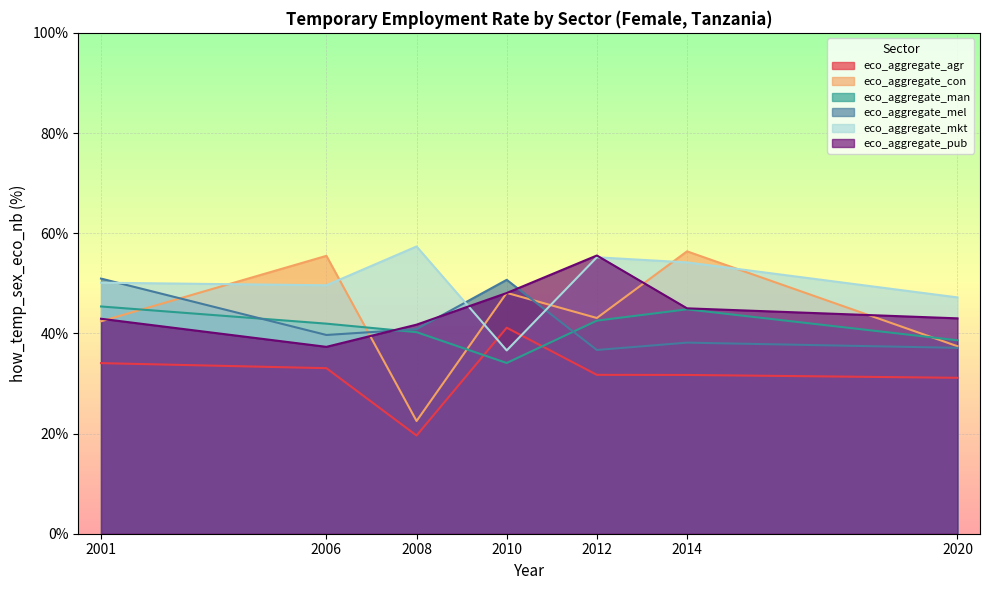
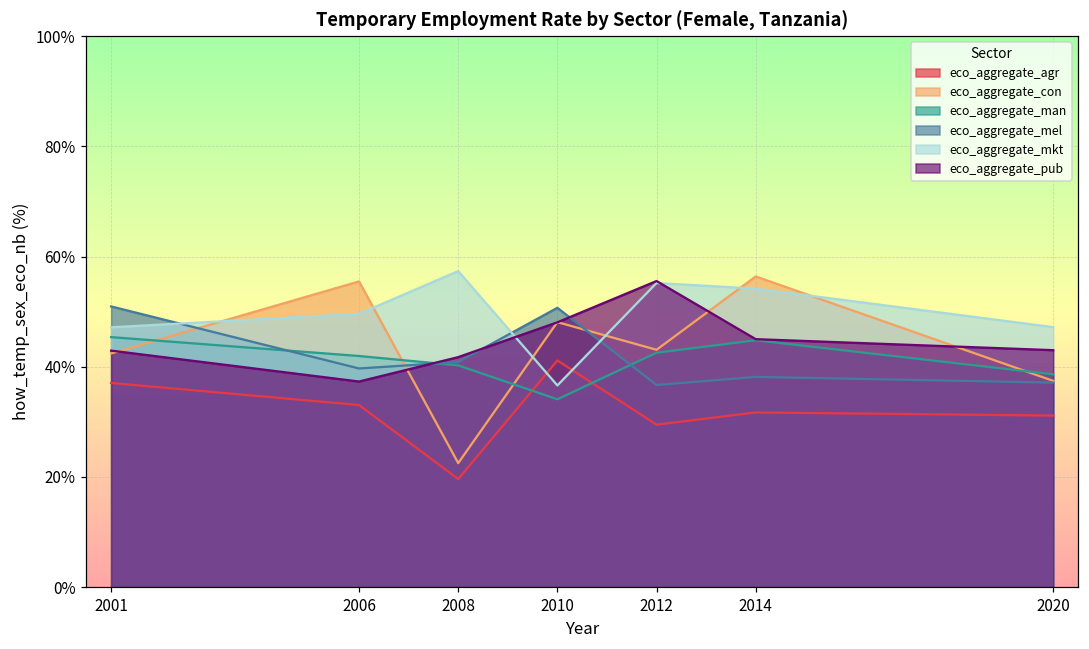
  {
    "eco_aggregate_agr": {
-     "2001": "34%",
+     "2001": "37%",
      "2006": "33%",
      "2008": "20%",
      "2010": "41%",
-     "2012": "32%",
+     "2012": "29%",
      "2014": "32%",
      "2020": "31%"
    },
    "eco_aggregate_con": {
      "2001": "42%",
      "2006": "55%",
      "2008": "23%",
      "2012": "43%",
      "2014": "56%"
    },
    "eco_aggregate_mkt": {
-     "2001": "50%",
+     "2001": "47%",
      "2006": "50%",
      "2008": "57%",
      "2010": "37%",
      "2014": "54%",
      "2020": "47%"
    },
    "eco_aggregate_pub": {
      "2001": "43%",
      "2006": "37%",
      "2008": "42%",
      "2020": "43%"
    }
  }
